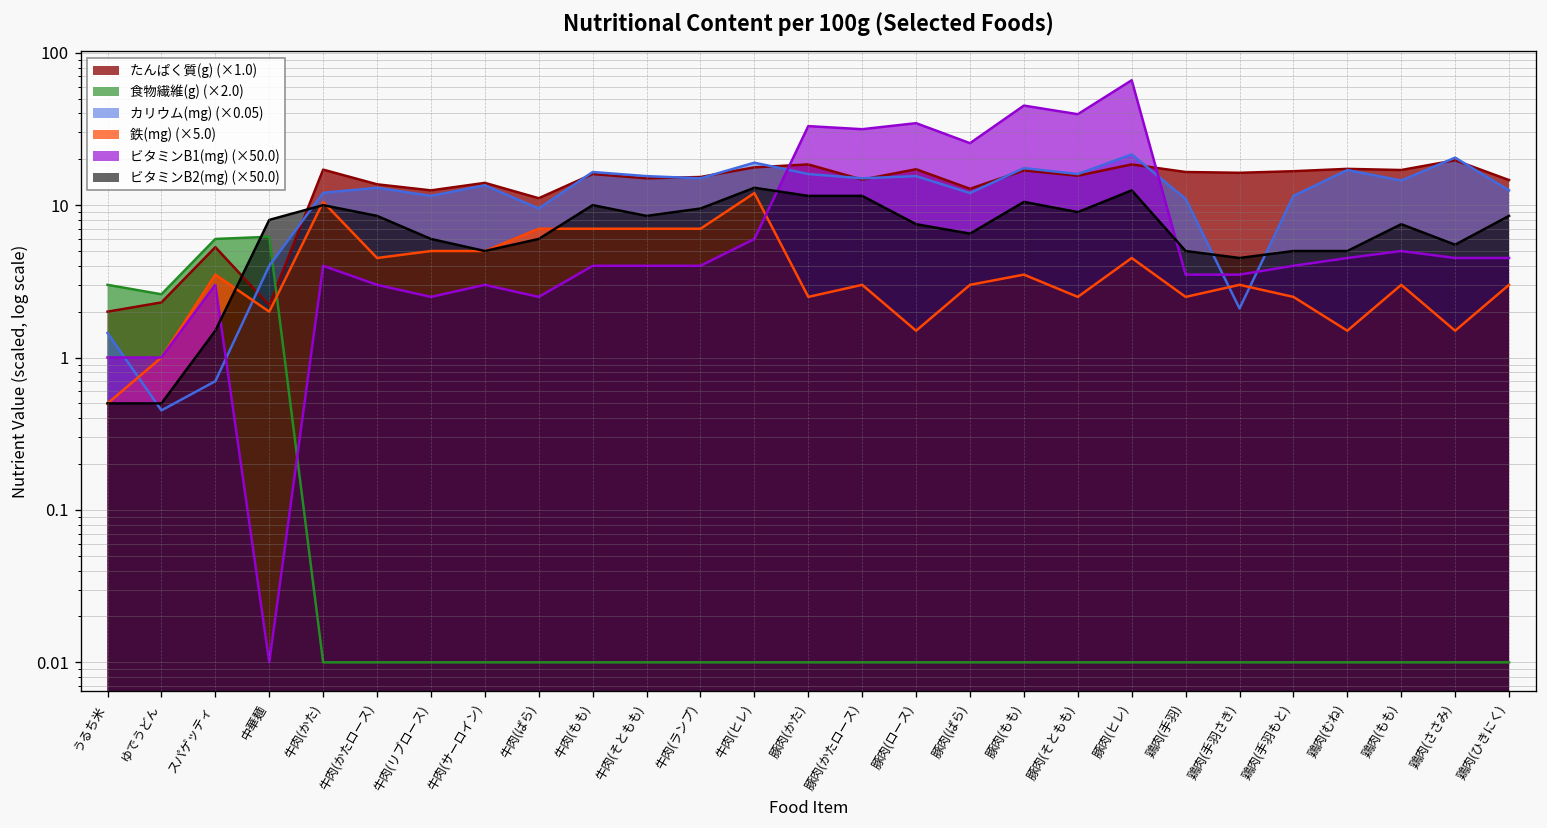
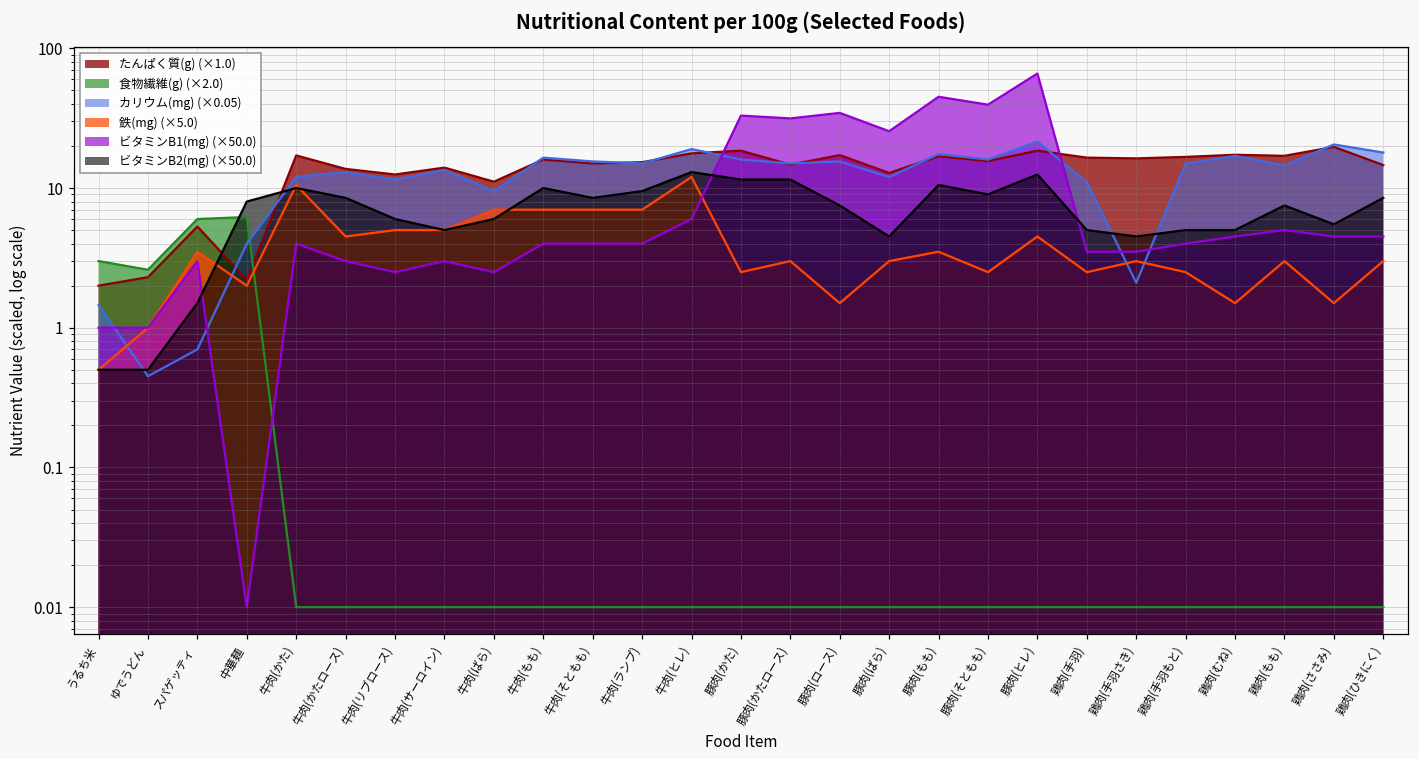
  {
    "たんぱく質(g) (×1.0)": {
      "うるち米": 2.0,
      "ゆでうどん": 2.3,
      "スパゲッティ": 5.3,
      "中華麺": 2.2,
      "牛肉(かた)": 17,
      "牛肉(かたロース)": 14,
      "牛肉(リブロース)": 13,
      "牛肉(ばら)": 11,
      "牛肉(ヒレ)": 18,
      "豚肉(かた)": 19,
      "豚肉(ロース)": 17,
      "豚肉(ばら)": 13,
      "豚肉(ヒレ)": 19,
      "鶏肉(手羽)": 17,
      "鶏肉(手羽さき)": 16,
      "鶏肉(手羽もと)": 17,
      "鶏肉(もも)": 17,
      "鶏肉(ひきにく)": 15
    },
    "食物繊維(g) (×2.0)": {
      "うるち米": 3.0,
      "ゆでうどん": 2.6,
      "スパゲッティ": 6,
      "中華麺": 6,
      "牛肉(かた)": 0.010,
      "牛肉(かたロース)": 0.010,
      "牛肉(リブロース)": 0.010,
      "牛肉(サーロイン)": 0.010,
      "牛肉(ばら)": 0.010,
      "牛肉(もも)": 0.010,
      "牛肉(そともも)": 0.010,
      "牛肉(ランプ)": 0.010,
      "牛肉(ヒレ)": 0.010,
      "豚肉(かた)": 0.010,
      "豚肉(かたロース)": 0.010,
      "豚肉(ロース)": 0.010,
      "豚肉(ばら)": 0.010,
      "豚肉(もも)": 0.010,
      "豚肉(そともも)": 0.010,
      "豚肉(ヒレ)": 0.010,
      "鶏肉(手羽)": 0.010,
      "鶏肉(手羽さき)": 0.010,
      "鶏肉(手羽もと)": 0.010,
      "鶏肉(むね)": 0.010,
      "鶏肉(もも)": 0.010,
      "鶏肉(ささみ)": 0.010,
      "鶏肉(ひきにく)": 0.010
    },
    "カリウム(mg) (×0.05)": {
      "うるち米": 1.5,
      "ゆでうどん": 0.45,
      "スパゲッティ": 0.7,
      "中華麺": 4,
      "牛肉(かた)": 12,
      "牛肉(かたロース)": 13,
      "牛肉(リブロース)": 12,
      "牛肉(ばら)": 10,
      "牛肉(ヒレ)": 19,
      "豚肉(かた)": 16,
      "豚肉(ロース)": 16,
      "豚肉(ばら)": 12,
      "豚肉(ヒレ)": 22,
      "鶏肉(手羽)": 11,
      "鶏肉(手羽さき)": 2.1,
-     "鶏肉(手羽もと)": 12,
+     "鶏肉(手羽もと)": 15,
      "鶏肉(もも)": 15,
-     "鶏肉(ひきにく)": 13
+     "鶏肉(ひきにく)": 18
    },
    "鉄(mg) (×5.0)": {
      "スパゲッティ": 3.5,
      "中華麺": 2.0,
      "牛肉(かた)": 11,
      "牛肉(かたロース)": 4.5,
      "牛肉(リブロース)": 5.0,
      "牛肉(ばら)": 7,
      "牛肉(もも)": 7,
      "牛肉(そともも)": 7,
      "牛肉(ランプ)": 7,
      "牛肉(ヒレ)": 12,
      "豚肉(かた)": 2.5,
      "豚肉(かたロース)": 3.0,
      "豚肉(ロース)": 1.5,
      "豚肉(ばら)": 3.0,
      "豚肉(もも)": 3.5,
      "豚肉(そともも)": 2.5,
      "豚肉(ヒレ)": 4.5,
      "鶏肉(手羽)": 2.5,
      "鶏肉(手羽さき)": 3.0,
      "鶏肉(手羽もと)": 2.5,
      "鶏肉(むね)": 1.5,
      "鶏肉(もも)": 3.0,
      "鶏肉(ささみ)": 1.5,
      "鶏肉(ひきにく)": 3.0
    },
    "ビタミンB1(mg) (×50.0)": {
      "うるち米": 1.0,
      "スパゲッティ": 3.0,
      "中華麺": 0.010,
      "牛肉(かた)": 4.0,
      "牛肉(かたロース)": 3.0,
      "牛肉(リブロース)": 2.5,
      "牛肉(サーロイン)": 3.0,
      "牛肉(ばら)": 2.5,
      "牛肉(もも)": 4.0,
      "牛肉(そともも)": 4.0,
      "牛肉(ランプ)": 4.0,
      "牛肉(ヒレ)": 6,
      "豚肉(かた)": 33,
      "豚肉(かたロース)": 32,
      "豚肉(ロース)": 35,
      "豚肉(ばら)": 26,
      "豚肉(もも)": 45,
      "豚肉(そともも)": 40,
      "豚肉(ヒレ)": 70,
      "鶏肉(手羽)": 3.5,
      "鶏肉(手羽さき)": 3.5,
      "鶏肉(手羽もと)": 4.0,
      "鶏肉(むね)": 4.5,
      "鶏肉(もも)": 5.0,
      "鶏肉(ささみ)": 4.5,
      "鶏肉(ひきにく)": 4.5
    },
    "ビタミンB2(mg) (×50.0)": {
      "ゆでうどん": 0.5,
      "スパゲッティ": 1.5,
      "中華麺": 8,
      "牛肉(かた)": 10,
      "牛肉(かたロース)": 9,
      "牛肉(リブロース)": 6,
      "牛肉(ばら)": 6,
      "牛肉(もも)": 10,
      "牛肉(そともも)": 9,
      "牛肉(ランプ)": 10,
      "牛肉(ヒレ)": 13,
      "豚肉(かた)": 12,
      "豚肉(かたロース)": 12,
      "豚肉(ロース)": 8,
-     "豚肉(ばら)": 7,
+     "豚肉(ばら)": 4.5,
      "豚肉(もも)": 11,
      "豚肉(そともも)": 9,
      "豚肉(ヒレ)": 13,
      "鶏肉(手羽)": 5.0,
      "鶏肉(手羽さき)": 4.5,
      "鶏肉(手羽もと)": 5.0,
      "鶏肉(むね)": 5.0,
      "鶏肉(もも)": 8,
      "鶏肉(ささみ)": 5.5,
      "鶏肉(ひきにく)": 9
    }
  }
